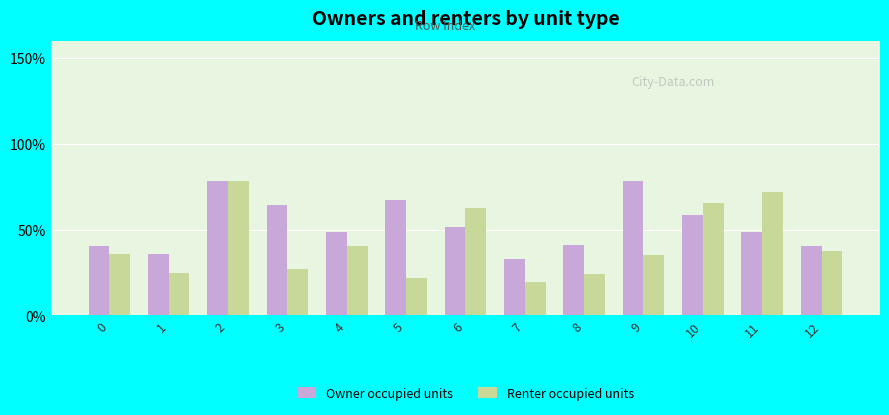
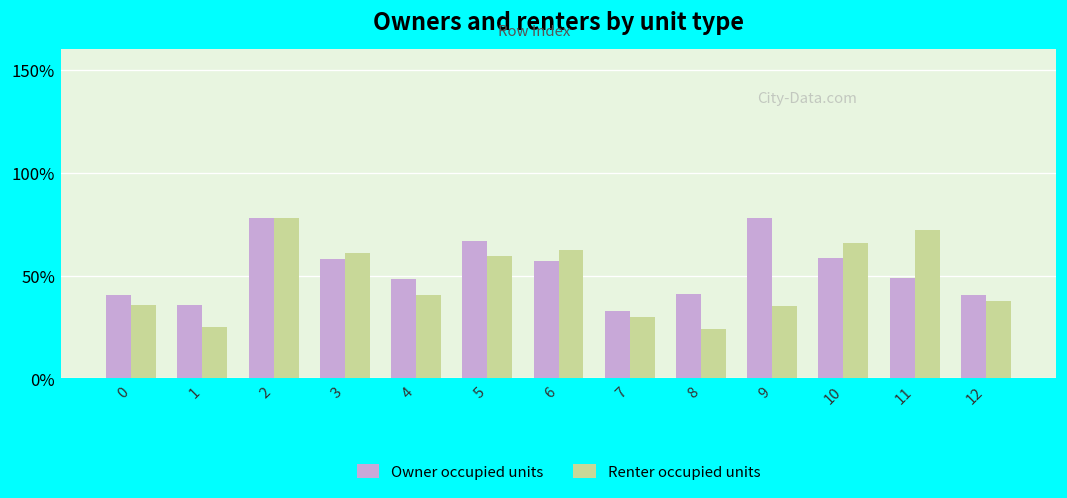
  {
    "Owner occupied units": {
      "0": "41%",
      "1": "36%",
      "2": "78%",
-     "3": "64%",
+     "3": "58%",
      "4": "48%",
      "5": "67%",
-     "6": "52%",
+     "6": "57%",
      "7": "33%",
      "8": "41%",
      "9": "78%",
      "10": "58%",
      "11": "49%",
      "12": "41%"
    },
    "Renter occupied units": {
      "0": "36%",
      "1": "25%",
      "2": "78%",
-     "3": "27%",
+     "3": "61%",
      "4": "41%",
-     "5": "22%",
+     "5": "59%",
      "6": "63%",
-     "7": "20%",
+     "7": "30%",
      "8": "24%",
      "9": "35%",
      "10": "66%",
      "11": "72%",
      "12": "38%"
    }
  }
